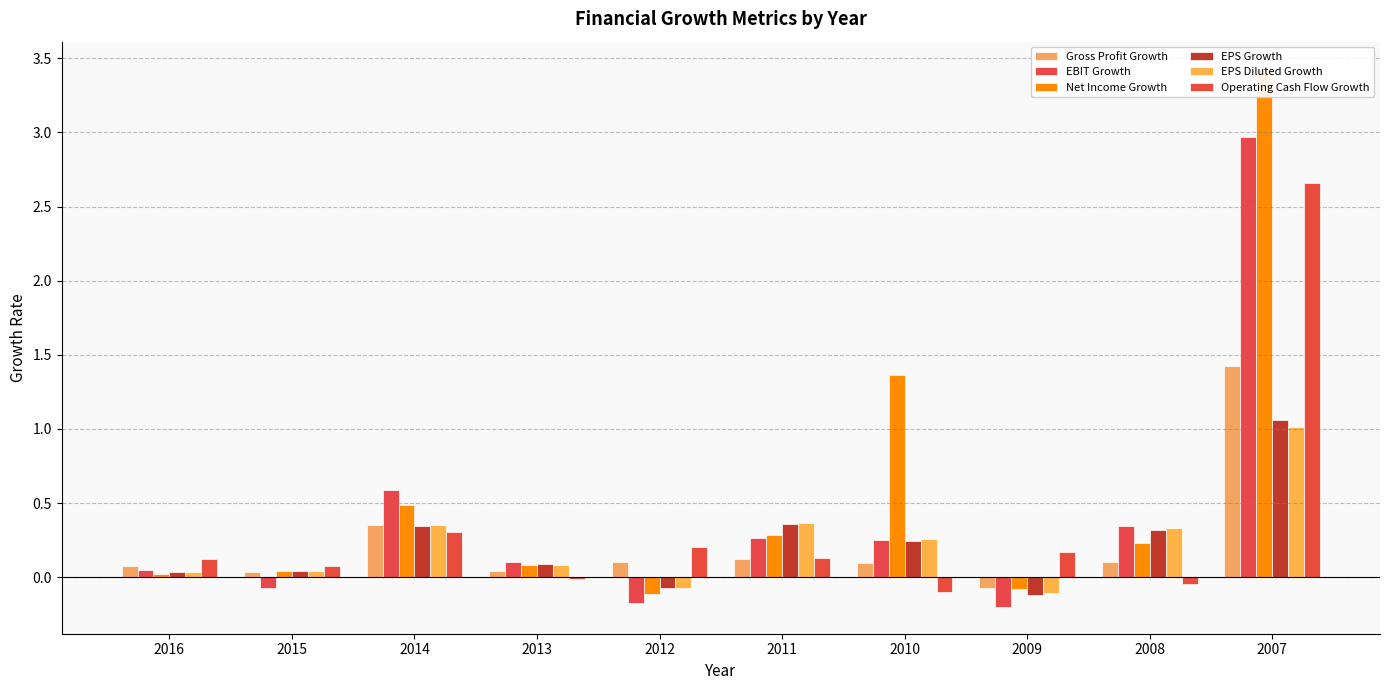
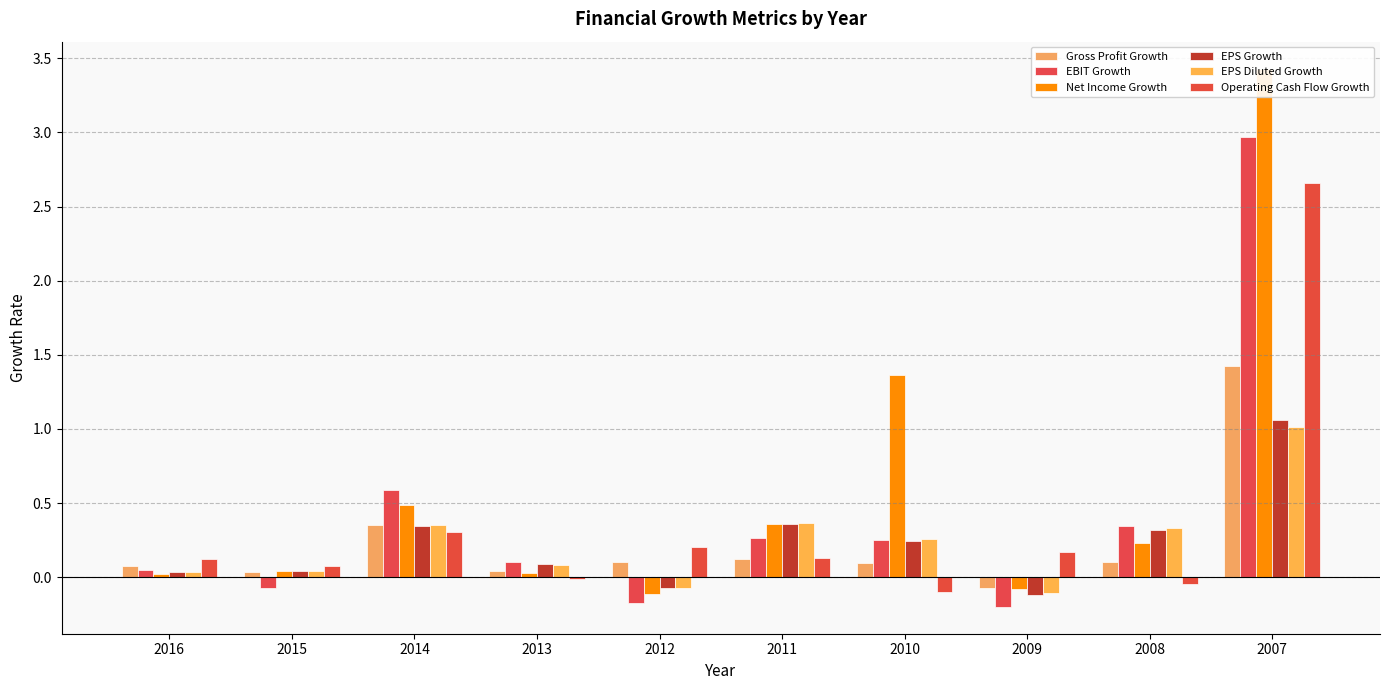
  {
    "Net Income Growth": {
      "2016": 0.02,
      "2015": 0.04,
      "2014": 0.49,
-     "2013": 0.08,
+     "2013": 0.03,
      "2012": -0.11,
-     "2011": 0.28,
+     "2011": 0.36,
      "2010": 1.37,
      "2009": -0.08,
      "2008": 0.23
    }
  }
